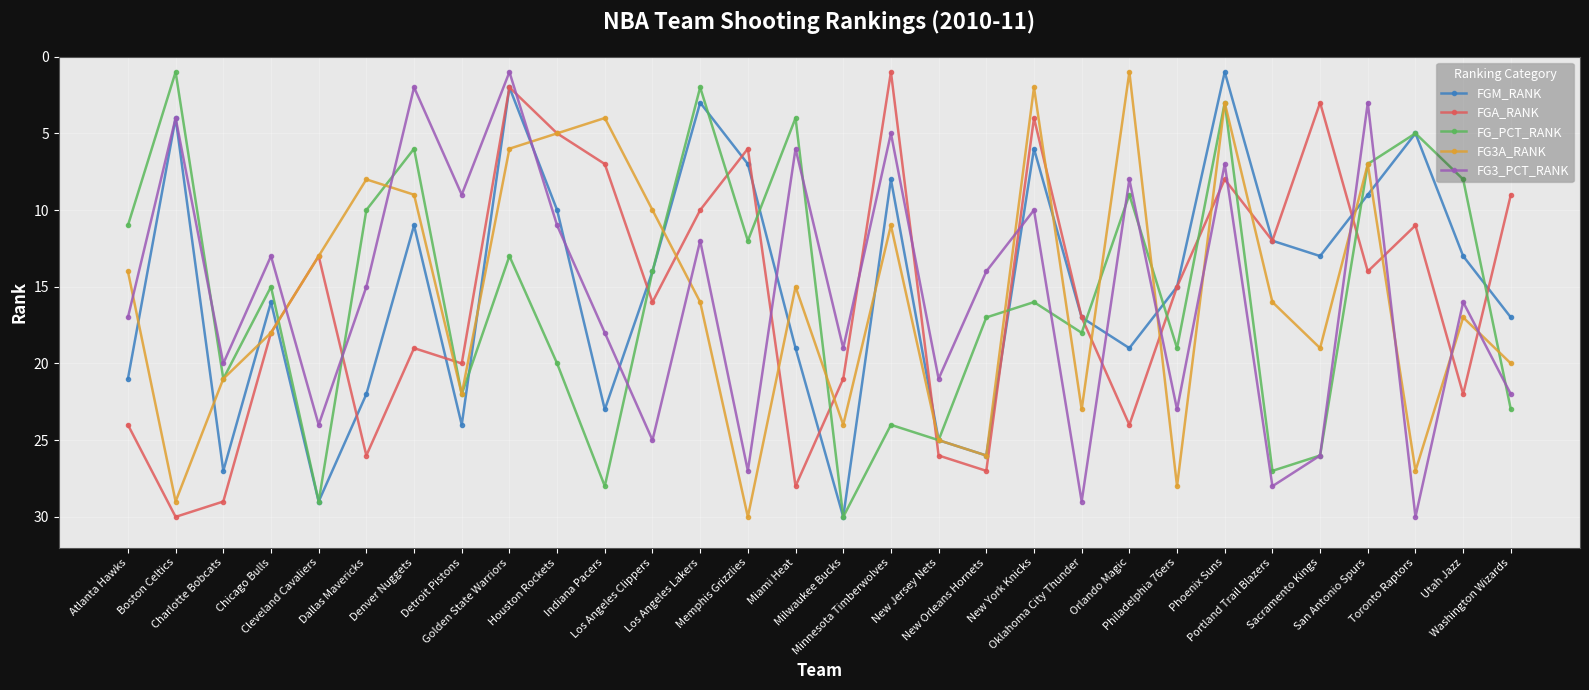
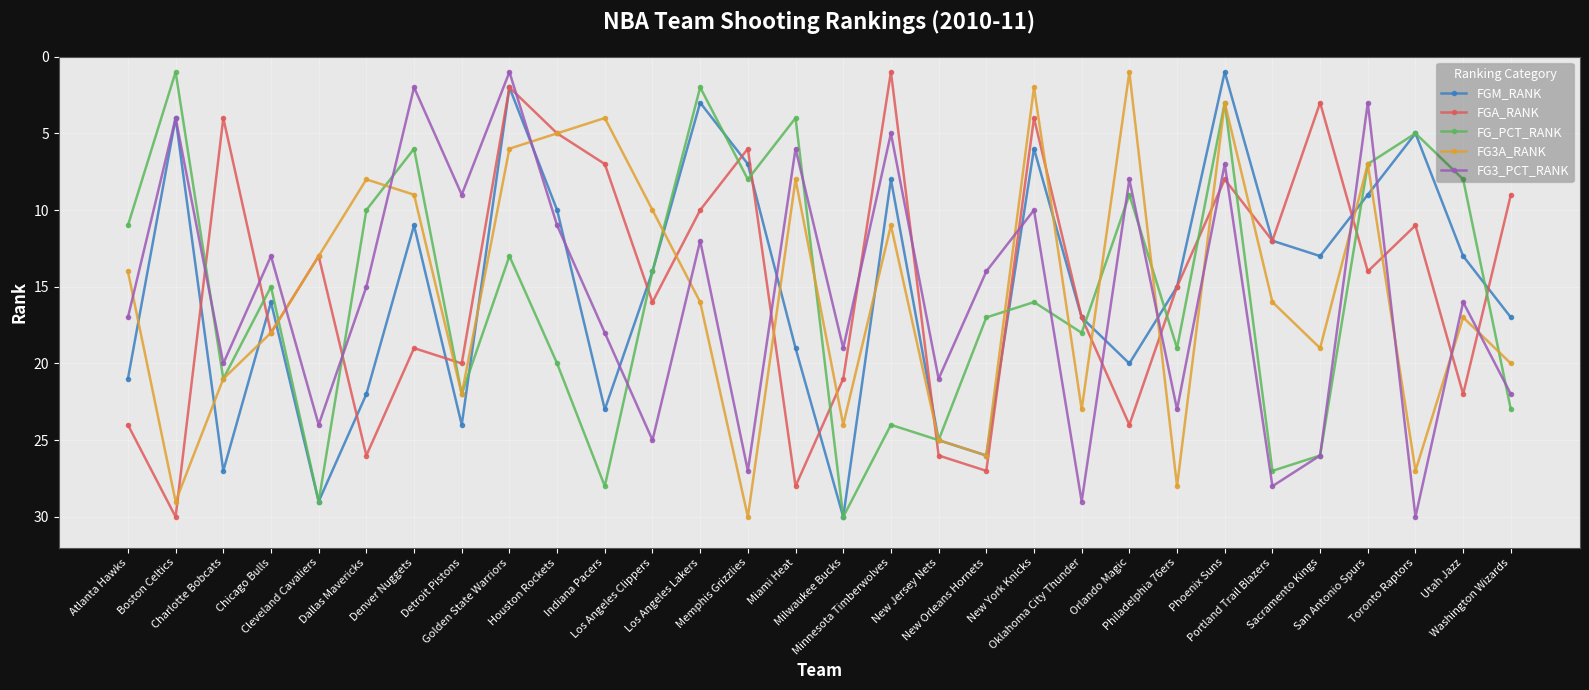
  {
    "FGM_RANK": {
      "Atlanta Hawks": 21,
      "Charlotte Bobcats": 27,
      "Chicago Bulls": 16,
      "Dallas Mavericks": 22,
      "Denver Nuggets": 11,
      "Detroit Pistons": 24,
      "Houston Rockets": 10,
      "Indiana Pacers": 23,
      "Los Angeles Lakers": 3,
      "Memphis Grizzlies": 7,
      "Miami Heat": 19,
      "Minnesota Timberwolves": 8,
      "New York Knicks": 6,
-     "Orlando Magic": 19,
+     "Orlando Magic": 20,
      "Phoenix Suns": 1,
      "Sacramento Kings": 13,
      "San Antonio Spurs": 9,
      "Utah Jazz": 13,
      "Washington Wizards": 17
    },
    "FGA_RANK": {
      "Atlanta Hawks": 24,
      "Boston Celtics": 30,
-     "Charlotte Bobcats": 29,
+     "Charlotte Bobcats": 4,
      "Dallas Mavericks": 26,
      "Denver Nuggets": 19,
      "Detroit Pistons": 20,
      "Indiana Pacers": 7,
      "Los Angeles Clippers": 16,
      "Los Angeles Lakers": 10,
      "Memphis Grizzlies": 6,
      "Miami Heat": 28,
      "Milwaukee Bucks": 21,
      "Minnesota Timberwolves": 1,
      "New Jersey Nets": 26,
      "New Orleans Hornets": 27,
      "New York Knicks": 4,
      "Orlando Magic": 24,
      "Phoenix Suns": 8,
      "Sacramento Kings": 3,
      "San Antonio Spurs": 14,
      "Toronto Raptors": 11,
      "Utah Jazz": 22,
      "Washington Wizards": 9
    },
    "FG_PCT_RANK": {
      "Atlanta Hawks": 11,
      "Boston Celtics": 1,
      "Chicago Bulls": 15,
      "Dallas Mavericks": 10,
      "Denver Nuggets": 6,
      "Golden State Warriors": 13,
      "Houston Rockets": 20,
      "Indiana Pacers": 28,
      "Los Angeles Lakers": 2,
-     "Memphis Grizzlies": 12,
+     "Memphis Grizzlies": 8,
      "Miami Heat": 4,
      "Minnesota Timberwolves": 24,
      "New Orleans Hornets": 17,
      "New York Knicks": 16,
      "Oklahoma City Thunder": 18,
      "Orlando Magic": 9,
      "Philadelphia 76ers": 19,
      "Portland Trail Blazers": 27,
      "Washington Wizards": 23
    },
    "FG3A_RANK": {
      "Atlanta Hawks": 14,
      "Boston Celtics": 29,
      "Dallas Mavericks": 8,
      "Denver Nuggets": 9,
      "Golden State Warriors": 6,
      "Indiana Pacers": 4,
      "Los Angeles Clippers": 10,
      "Los Angeles Lakers": 16,
      "Memphis Grizzlies": 30,
-     "Miami Heat": 15,
+     "Miami Heat": 8,
      "Milwaukee Bucks": 24,
      "Minnesota Timberwolves": 11,
      "New York Knicks": 2,
      "Oklahoma City Thunder": 23,
      "Orlando Magic": 1,
      "Philadelphia 76ers": 28,
      "Portland Trail Blazers": 16,
      "Sacramento Kings": 19,
      "Toronto Raptors": 27,
      "Utah Jazz": 17,
      "Washington Wizards": 20
    },
    "FG3_PCT_RANK": {
      "Atlanta Hawks": 17,
      "Charlotte Bobcats": 20,
      "Chicago Bulls": 13,
      "Cleveland Cavaliers": 24,
      "Dallas Mavericks": 15,
      "Denver Nuggets": 2,
      "Detroit Pistons": 9,
      "Golden State Warriors": 1,
      "Houston Rockets": 11,
      "Indiana Pacers": 18,
      "Los Angeles Clippers": 25,
      "Los Angeles Lakers": 12,
      "Memphis Grizzlies": 27,
      "Miami Heat": 6,
      "Milwaukee Bucks": 19,
      "Minnesota Timberwolves": 5,
      "New Jersey Nets": 21,
      "New Orleans Hornets": 14,
      "New York Knicks": 10,
      "Oklahoma City Thunder": 29,
      "Orlando Magic": 8,
      "Philadelphia 76ers": 23,
      "Phoenix Suns": 7,
      "Portland Trail Blazers": 28,
      "San Antonio Spurs": 3,
      "Toronto Raptors": 30,
      "Utah Jazz": 16,
      "Washington Wizards": 22
    }
  }
